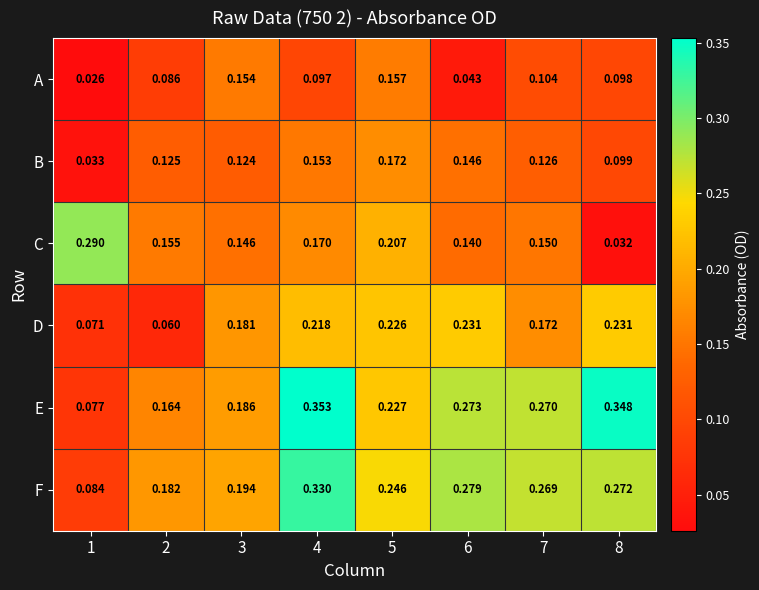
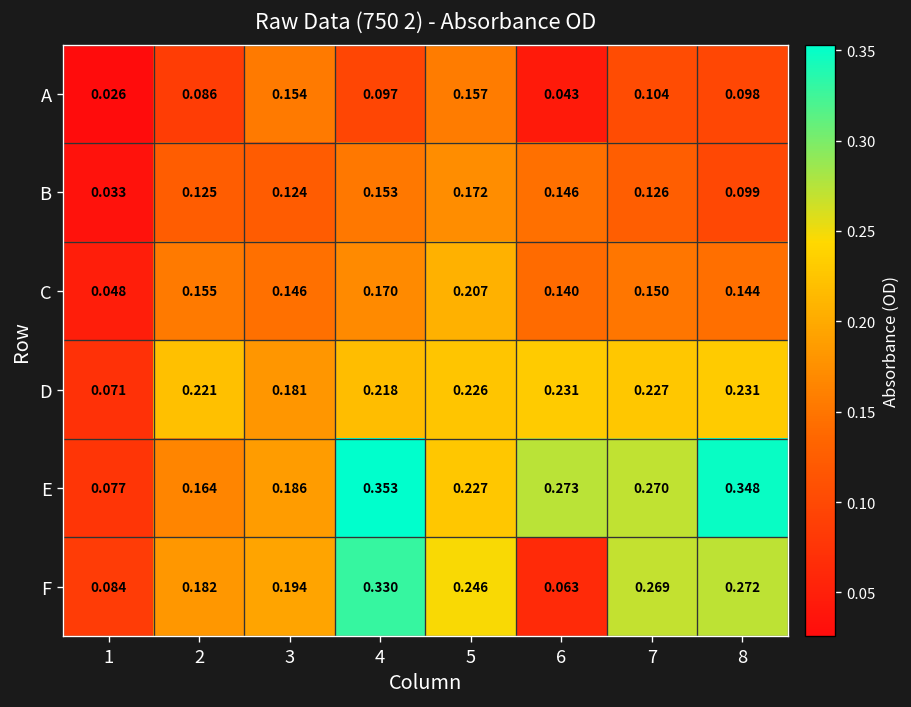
  {
    "A": {
      "1": 0.026,
      "2": 0.086,
      "3": 0.154,
      "4": 0.097,
      "5": 0.157,
      "6": 0.043,
      "7": 0.104,
      "8": 0.098
    },
    "B": {
      "1": 0.033,
      "2": 0.125,
      "3": 0.124,
      "4": 0.153,
      "5": 0.172,
      "6": 0.146,
      "7": 0.126,
      "8": 0.099
    },
    "C": {
-     "1": 0.290,
+     "1": 0.048,
      "2": 0.155,
      "3": 0.146,
      "4": 0.170,
      "5": 0.207,
      "6": 0.140,
      "7": 0.150,
-     "8": 0.032
+     "8": 0.144
    },
    "D": {
      "1": 0.071,
-     "2": 0.060,
+     "2": 0.221,
      "3": 0.181,
      "4": 0.218,
      "5": 0.226,
      "6": 0.231,
-     "7": 0.172,
+     "7": 0.227,
      "8": 0.231
    },
    "E": {
      "1": 0.077,
      "2": 0.164,
      "3": 0.186,
      "4": 0.353,
      "5": 0.227,
      "6": 0.273,
      "7": 0.270,
      "8": 0.348
    },
    "F": {
      "1": 0.084,
      "2": 0.182,
      "3": 0.194,
      "4": 0.330,
      "5": 0.246,
-     "6": 0.279,
+     "6": 0.063,
      "7": 0.269,
      "8": 0.272
    }
  }
